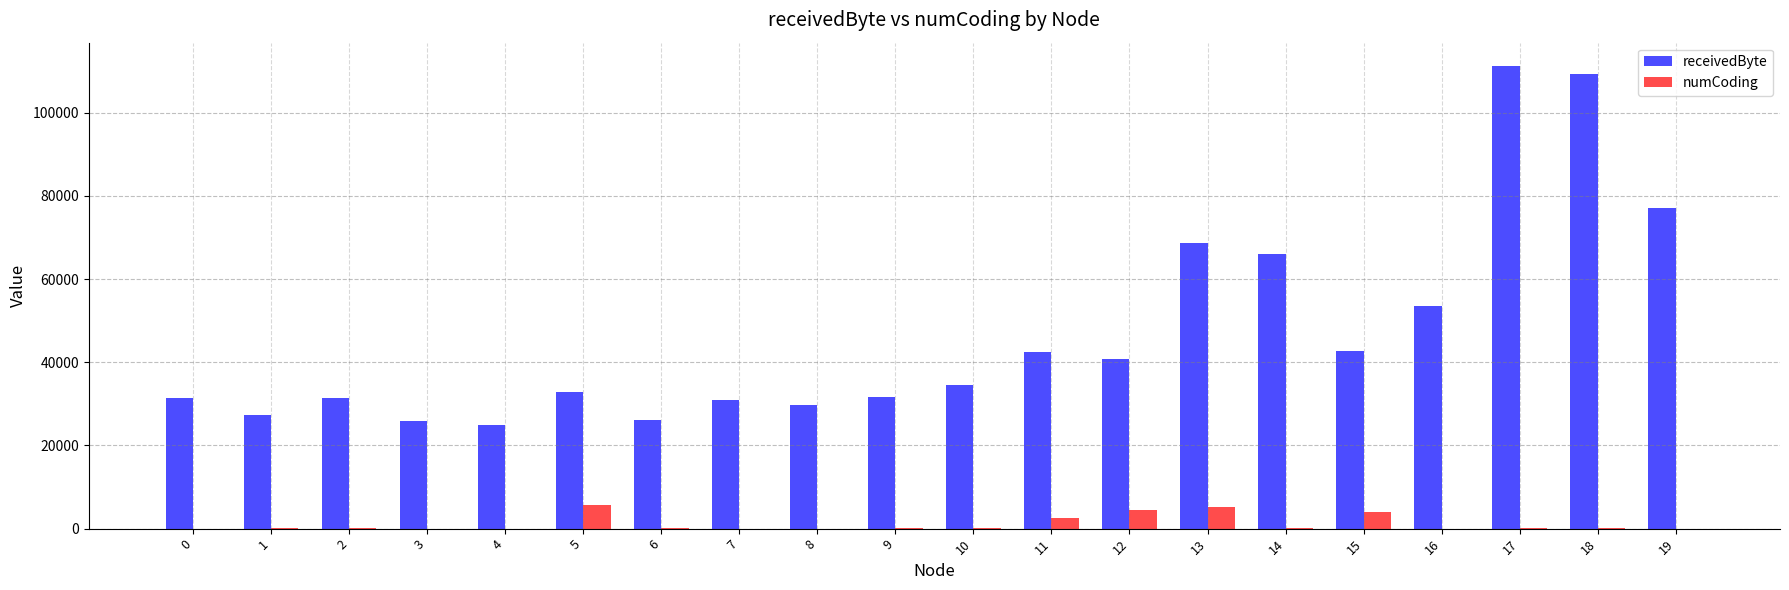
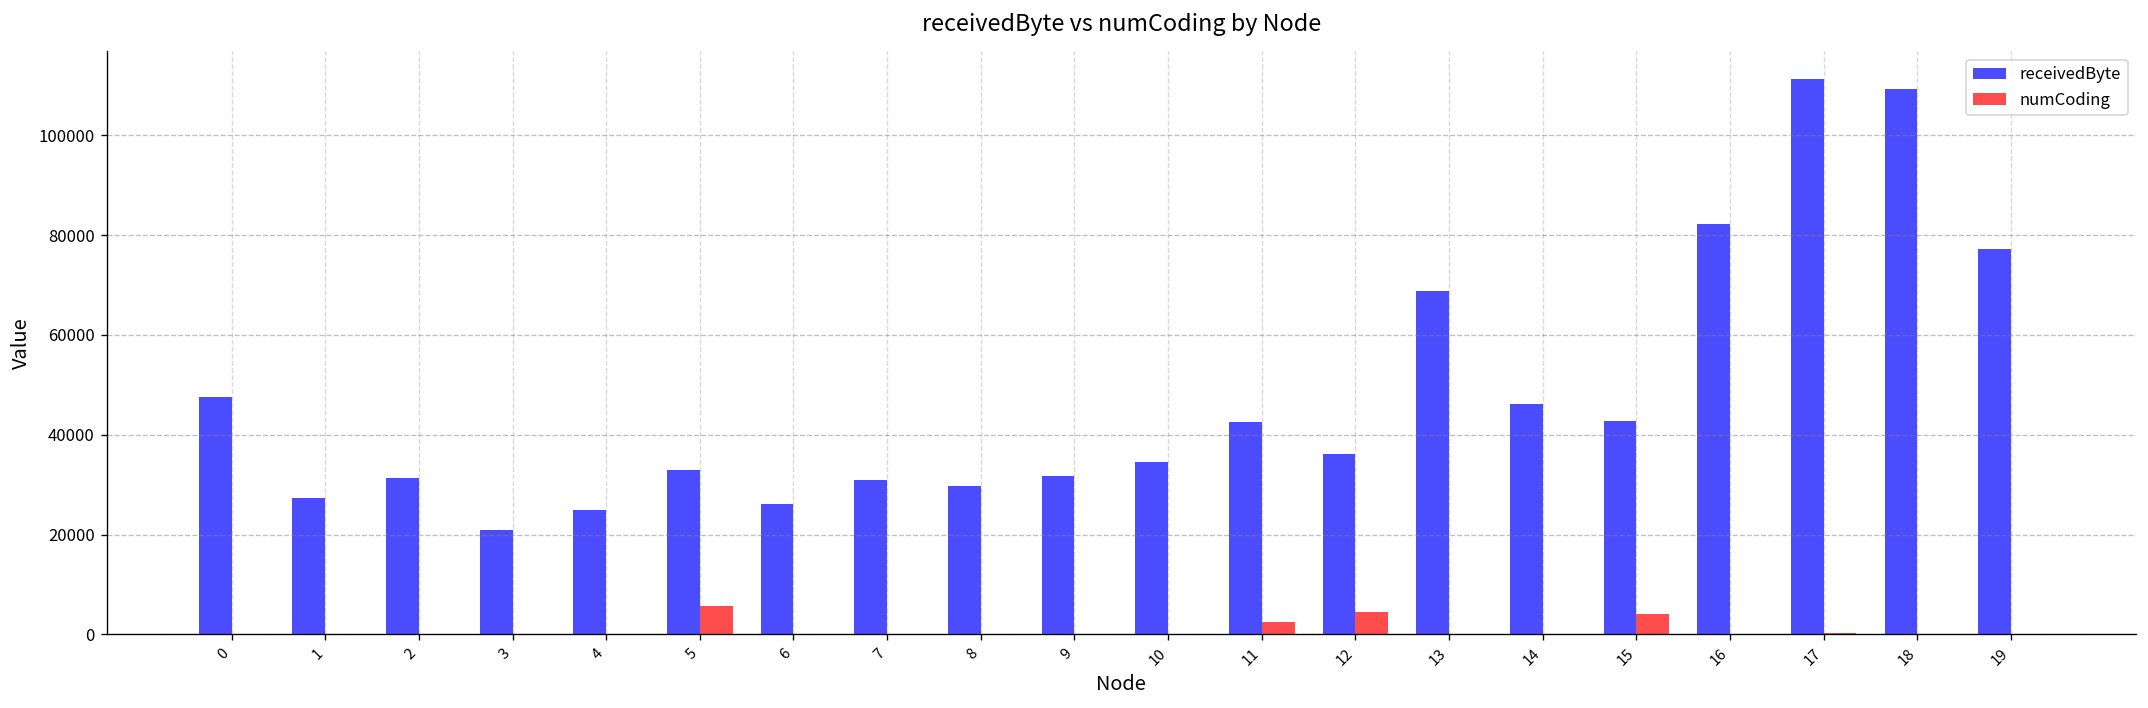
  {
    "receivedByte": {
-     "0": 31000,
+     "0": 47000,
      "1": 27000,
      "2": 31000,
-     "3": 26000,
+     "3": 21000,
      "4": 25000,
      "5": 33000,
      "6": 26000,
      "7": 31000,
      "8": 30000,
      "9": 32000,
      "10": 35000,
      "11": 43000,
-     "12": 41000,
+     "12": 36000,
      "13": 69000,
-     "14": 66000,
+     "14": 46000,
      "15": 43000,
-     "16": 53000,
+     "16": 82000,
      "17": 111000,
      "18": 109000,
      "19": 77000
    },
    "numCoding": {
      "0": 0,
      "4": 0,
      "5": 6000,
      "7": 0,
      "11": 3000,
      "12": 5000,
-     "13": 5000,
+     "13": 0,
      "15": 4000
    }
  }
